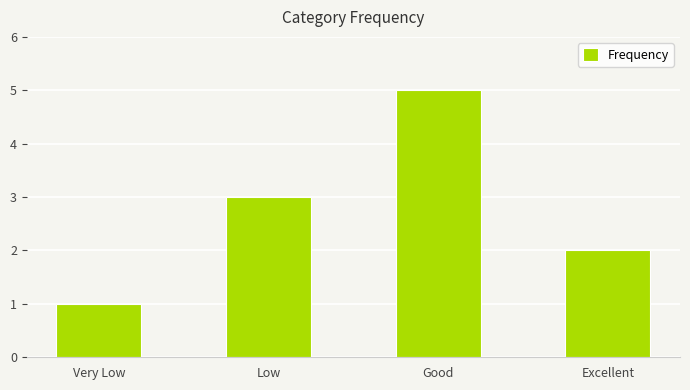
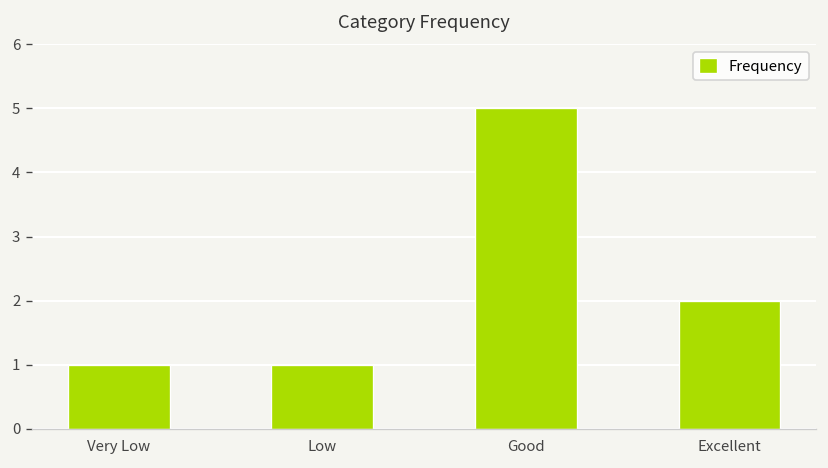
  {
    "Very Low": 1,
-   "Low": 3,
+   "Low": 1,
    "Good": 5,
    "Excellent": 2
  }
